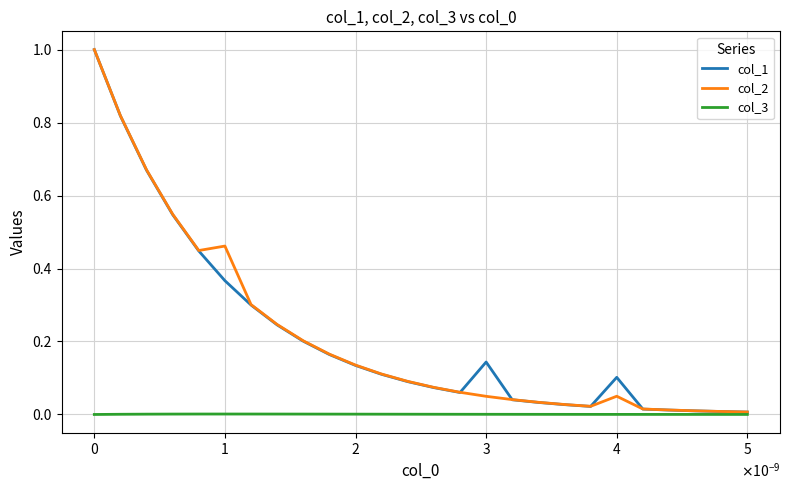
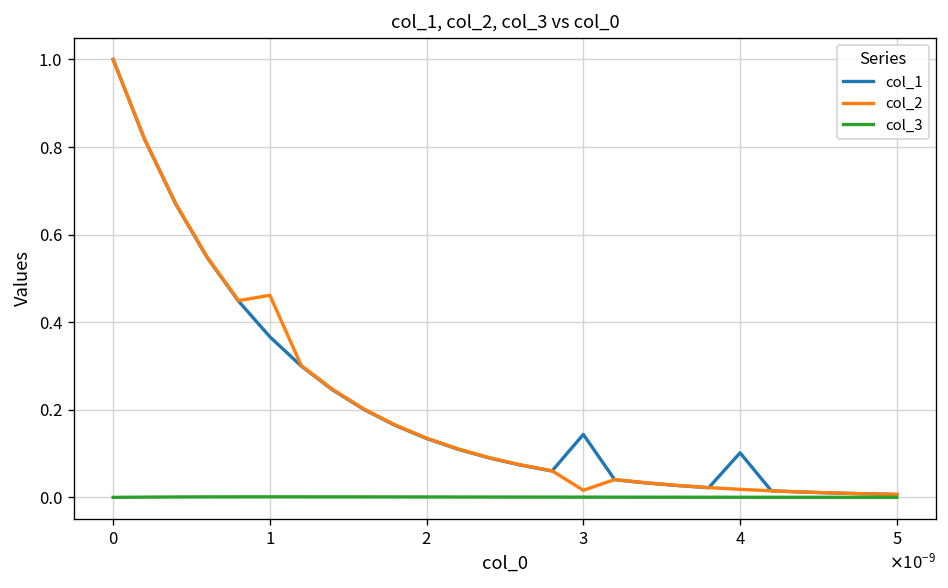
  {
    "col_1": {
      "1": 0.37,
      "3": 0.14,
      "4": 0.10
    },
    "col_2": {
      "1": 0.46,
-     "3": 0.05,
-     "4": 0.05
+     "3": 0.02,
+     "4": 0.02
    },
    "col_3": {
      "0": 0.00,
      "1": 0.00,
      "2": 0.00,
      "3": 0.00,
      "4": 0.00
    }
  }
